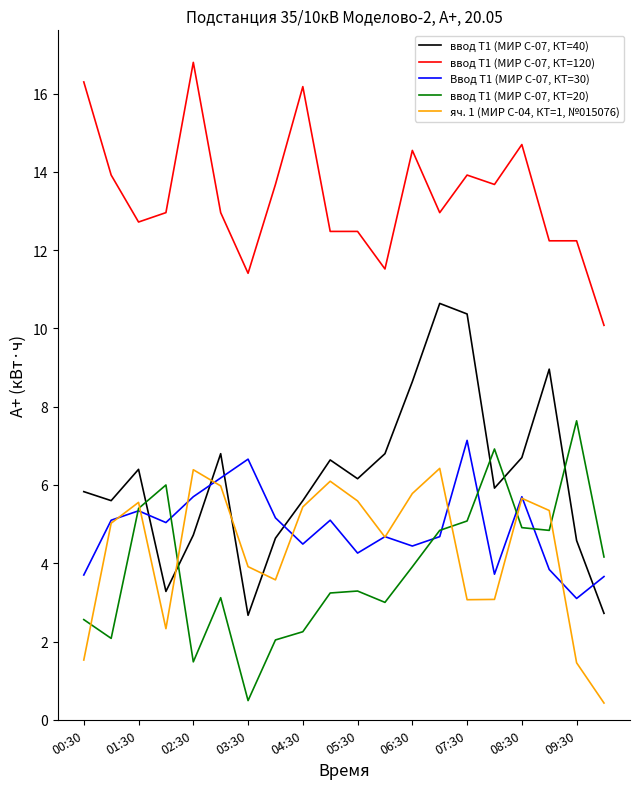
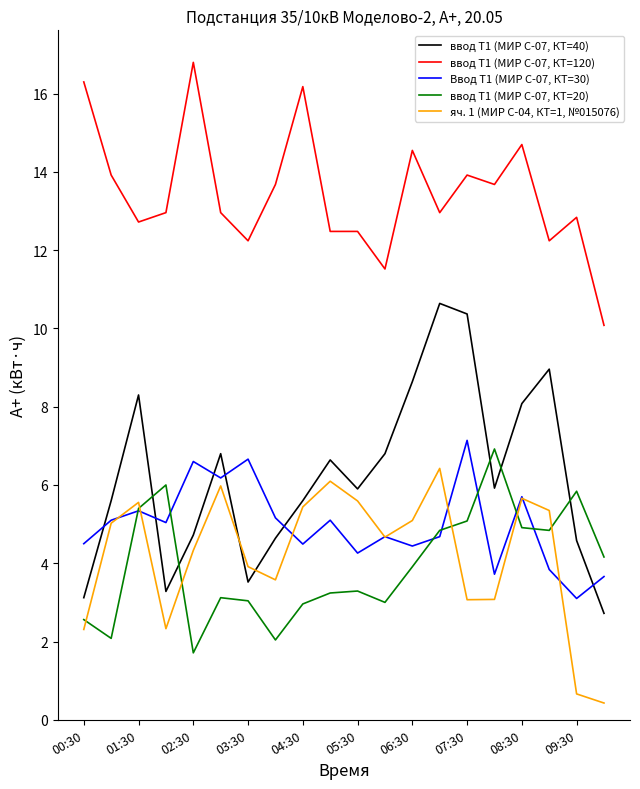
  {
    "ввод Т1 (МИР С-07, КТ=40)": {
-     "00:30": 5.8,
-     "01:30": 6.4,
+     "00:30": 3.1,
+     "01:30": 8.3,
      "02:30": 4.7,
-     "03:30": 2.7,
+     "03:30": 3.5,
      "04:30": 5.6,
-     "05:30": 6.2,
+     "05:30": 5.9,
      "06:30": 8.6,
      "07:30": 10.4,
-     "08:30": 6.7,
+     "08:30": 8.1,
      "09:30": 4.6
    },
    "ввод Т1 (МИР С-07, КТ=120)": {
      "00:30": 16.3,
      "01:30": 12.7,
      "02:30": 16.8,
-     "03:30": 11.4,
+     "03:30": 12.2,
      "04:30": 16.2,
      "05:30": 12.5,
      "06:30": 14.6,
      "07:30": 13.9,
      "08:30": 14.7,
-     "09:30": 12.2
+     "09:30": 12.8
    },
    "Ввод Т1 (МИР С-07, КТ=30)": {
-     "00:30": 3.7,
-     "02:30": 5.7,
+     "00:30": 4.5,
+     "02:30": 6.6,
      "03:30": 6.7,
      "04:30": 4.5,
      "05:30": 4.3,
      "06:30": 4.4,
      "07:30": 7.1,
      "09:30": 3.1
    },
    "ввод Т1 (МИР С-07, КТ=20)": {
      "00:30": 2.6,
-     "02:30": 1.5,
-     "03:30": 0.5,
-     "04:30": 2.3,
+     "02:30": 1.7,
+     "03:30": 3.0,
+     "04:30": 3.0,
      "05:30": 3.3,
      "06:30": 3.9,
      "07:30": 5.1,
      "08:30": 4.9,
-     "09:30": 7.6
+     "09:30": 5.8
    },
    "яч. 1 (МИР С-04, КТ=1, №015076)": {
-     "00:30": 1.5,
+     "00:30": 2.3,
      "01:30": 5.6,
-     "02:30": 6.4,
+     "02:30": 4.3,
      "03:30": 3.9,
      "04:30": 5.4,
      "05:30": 5.6,
-     "06:30": 5.8,
+     "06:30": 5.1,
      "07:30": 3.1,
-     "09:30": 1.5
+     "09:30": 0.7
    }
  }
